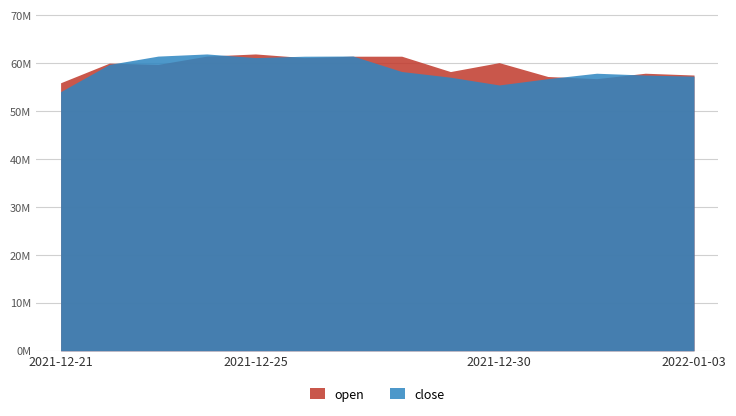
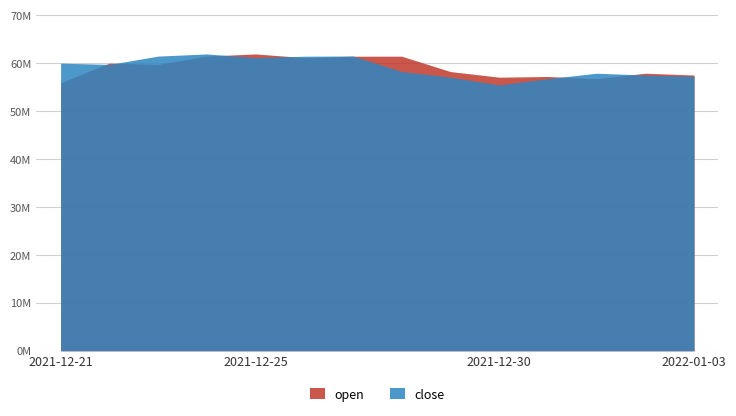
  {
    "open": {
      "2021-12-21": 56000000,
      "2021-12-25": 62000000,
-     "2021-12-30": 60000000
+     "2021-12-30": 57000000
    },
    "close": {
-     "2021-12-21": 54000000,
+     "2021-12-21": 60000000,
      "2021-12-25": 61000000,
      "2021-12-30": 55000000
    }
  }
